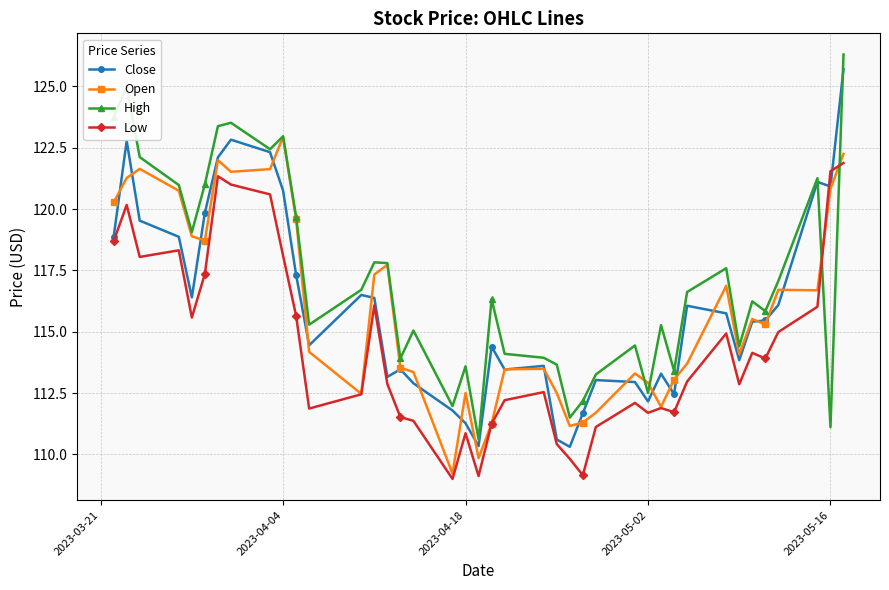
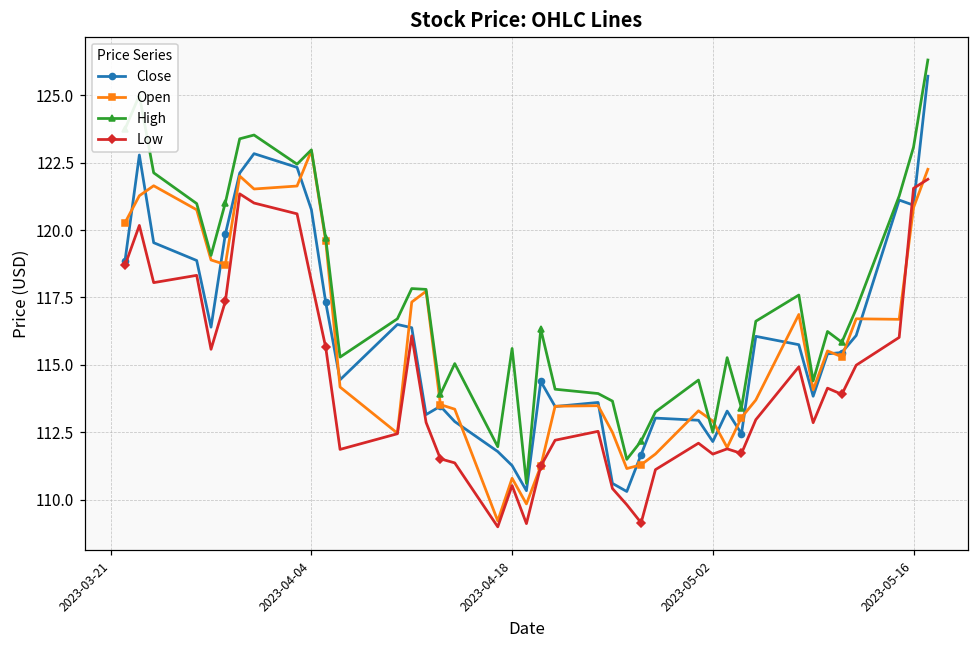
  {
    "Close": {
      "2023-04-04": 120.8,
      "2023-04-18": 111.3,
      "2023-05-02": 112.2
    },
    "Open": {
-     "2023-04-18": 112.5,
+     "2023-04-18": 110.8,
      "2023-05-02": 112.9
    },
    "High": {
-     "2023-04-18": 113.6,
+     "2023-04-18": 115.6,
      "2023-05-02": 112.5,
-     "2023-05-16": 111.1
+     "2023-05-16": 123.1
    },
    "Low": {
      "2023-04-04": 118.1,
-     "2023-04-18": 110.9,
+     "2023-04-18": 110.5,
      "2023-05-02": 111.7,
      "2023-05-16": 121.5
    }
  }
